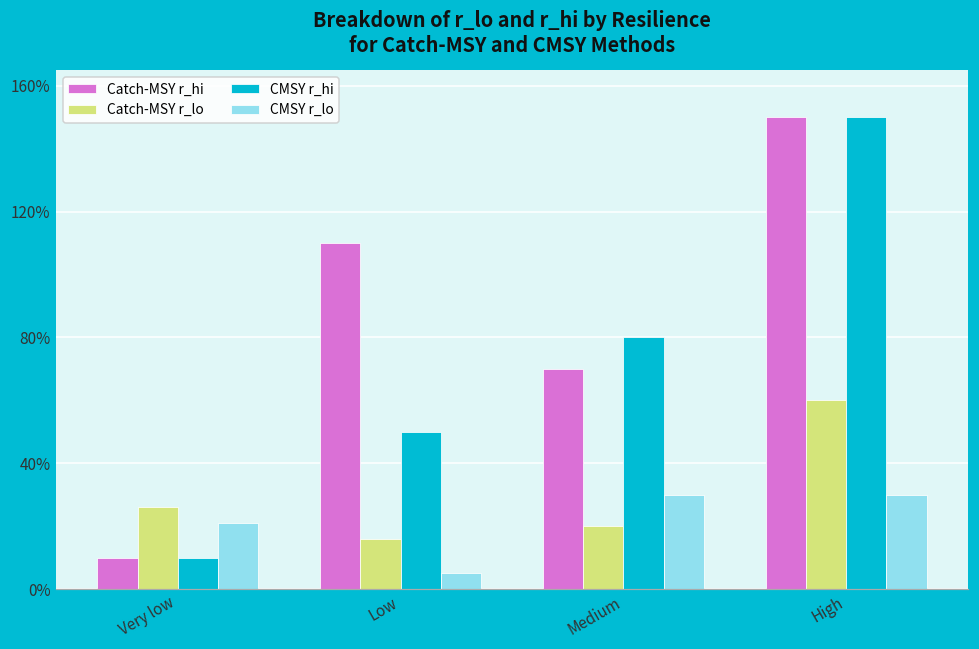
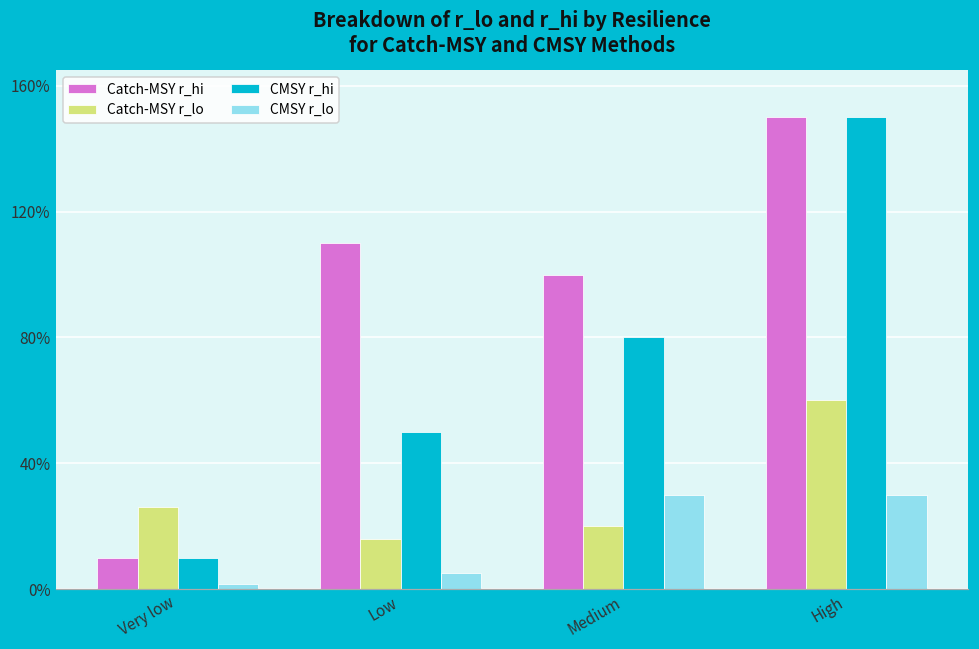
  {
    "Catch-MSY r_hi": {
      "Very low": "10%",
      "Low": "110%",
-     "Medium": "70%",
+     "Medium": "100%",
      "High": "150%"
    },
    "Catch-MSY r_lo": {
      "Very low": "26%",
      "Low": "16%",
      "Medium": "20%",
      "High": "60%"
    },
    "CMSY r_hi": {
      "Very low": "10%",
      "Low": "50%",
      "Medium": "80%",
      "High": "150%"
    },
    "CMSY r_lo": {
-     "Very low": "21%",
+     "Very low": "2%",
      "Low": "5%",
      "Medium": "30%",
      "High": "30%"
    }
  }
